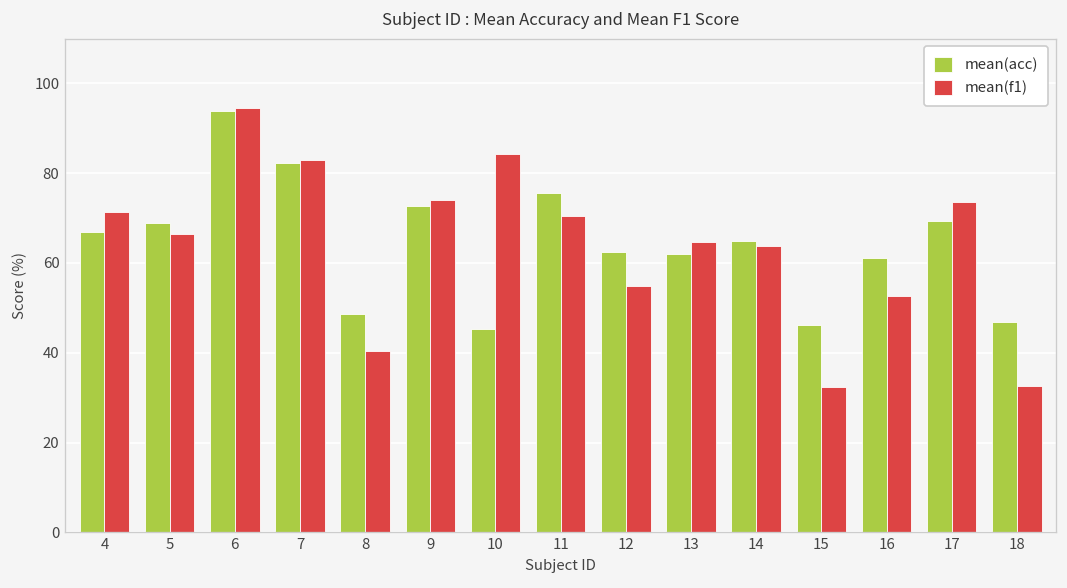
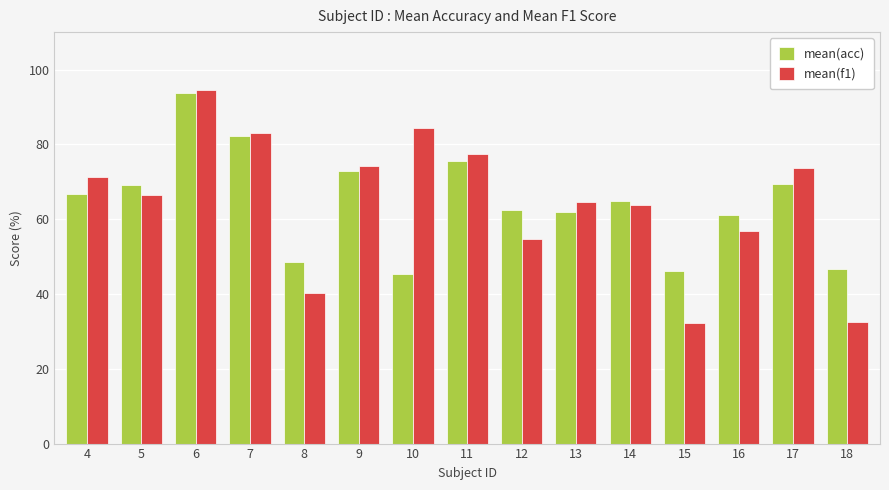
  {
    "mean(acc)": {
      "4": 67,
      "5": 69,
      "6": 94,
      "7": 82,
      "8": 49,
      "9": 73,
      "10": 45,
      "11": 76,
      "12": 63,
      "13": 62,
      "14": 65,
      "15": 46,
      "16": 61,
      "17": 69,
      "18": 47
    },
    "mean(f1)": {
      "4": 71,
      "5": 67,
      "6": 95,
      "7": 83,
      "8": 40,
      "9": 74,
      "10": 84,
-     "11": 71,
+     "11": 78,
      "12": 55,
      "13": 65,
      "14": 64,
      "15": 32,
-     "16": 53,
+     "16": 57,
      "17": 74,
      "18": 33
    }
  }
